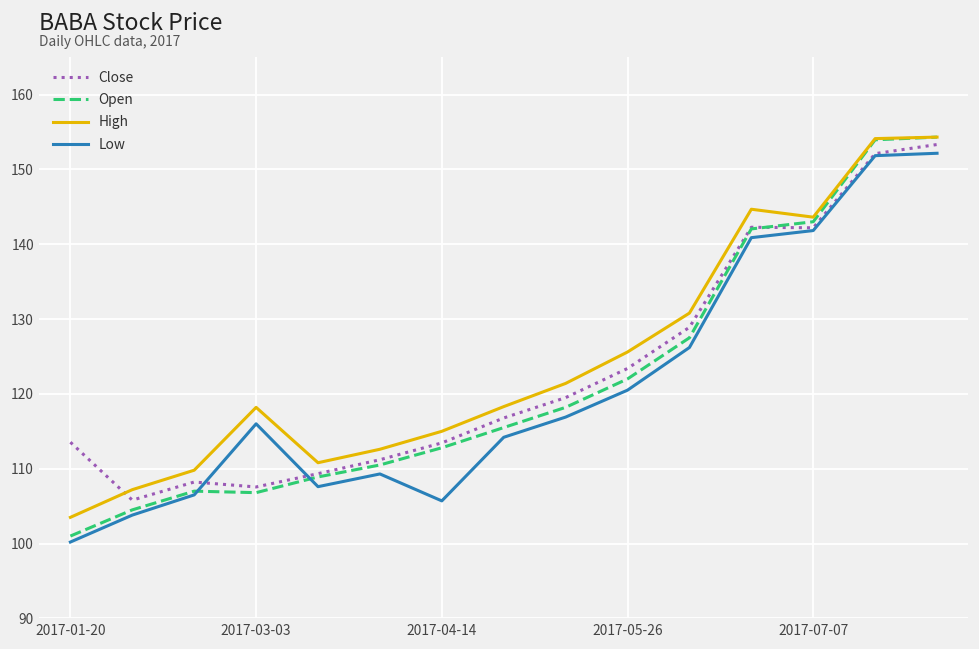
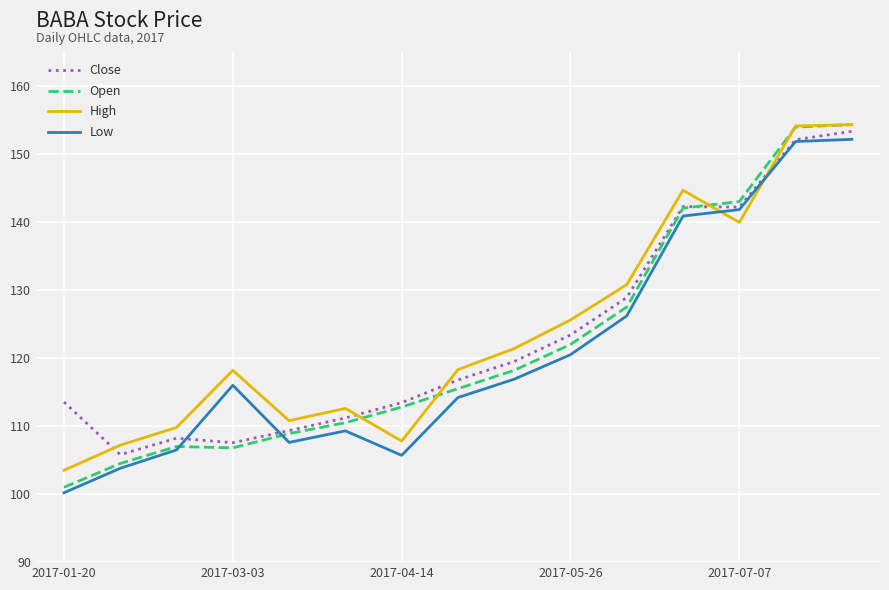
  {
    "Close": {
      "2017-01-20": 114,
      "2017-03-03": 108,
      "2017-04-14": 113,
      "2017-05-26": 123
    },
    "Open": {
      "2017-01-20": 101,
      "2017-03-03": 107,
      "2017-04-14": 113,
      "2017-05-26": 122,
      "2017-07-07": 143
    },
    "High": {
      "2017-01-20": 104,
      "2017-03-03": 118,
-     "2017-04-14": 115,
+     "2017-04-14": 108,
      "2017-05-26": 126,
-     "2017-07-07": 144
+     "2017-07-07": 140
    },
    "Low": {
      "2017-01-20": 100,
      "2017-03-03": 116,
      "2017-04-14": 106,
      "2017-05-26": 121
    }
  }
